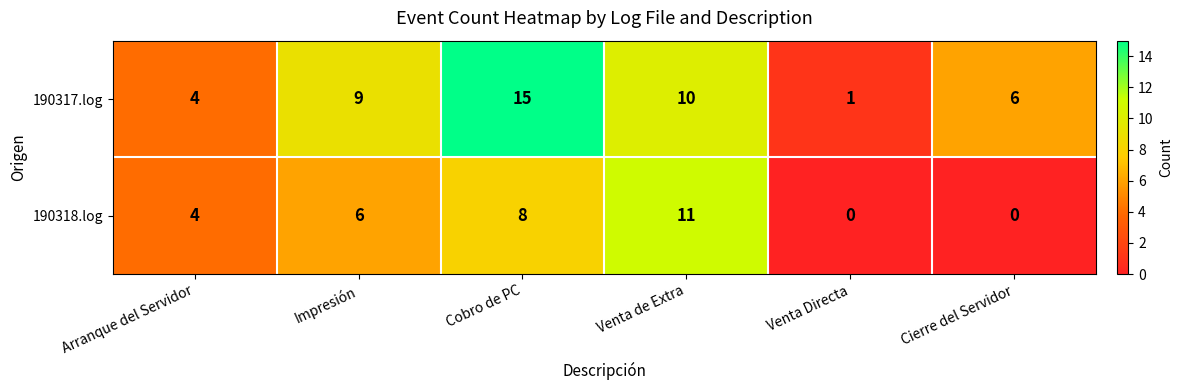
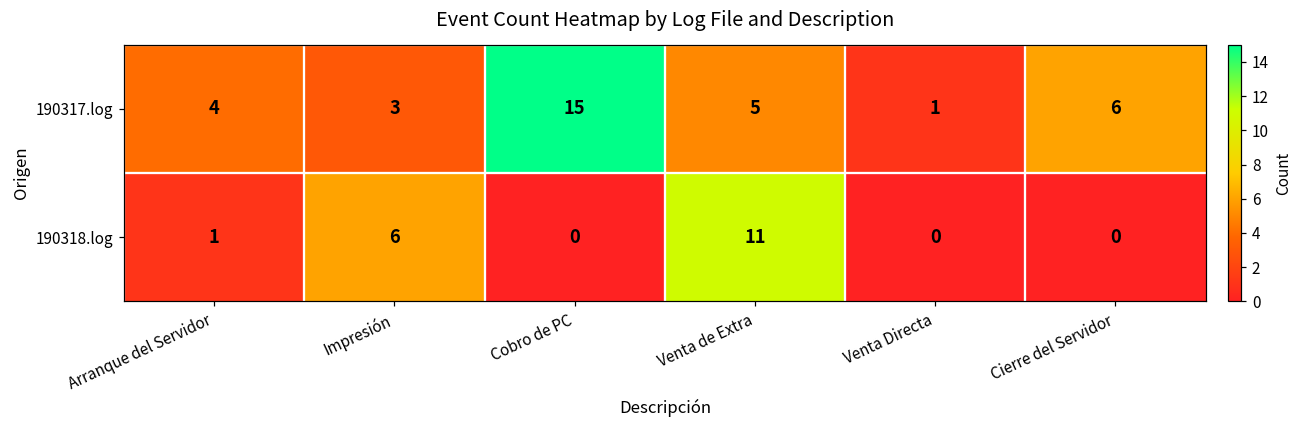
  {
    "190317.log": {
      "Arranque del Servidor": 4,
-     "Impresión": 9,
+     "Impresión": 3,
      "Cobro de PC": 15,
-     "Venta de Extra": 10,
+     "Venta de Extra": 5,
      "Venta Directa": 1,
      "Cierre del Servidor": 6
    },
    "190318.log": {
-     "Arranque del Servidor": 4,
+     "Arranque del Servidor": 1,
      "Impresión": 6,
-     "Cobro de PC": 8,
+     "Cobro de PC": 0,
      "Venta de Extra": 11,
      "Venta Directa": 0,
      "Cierre del Servidor": 0
    }
  }
